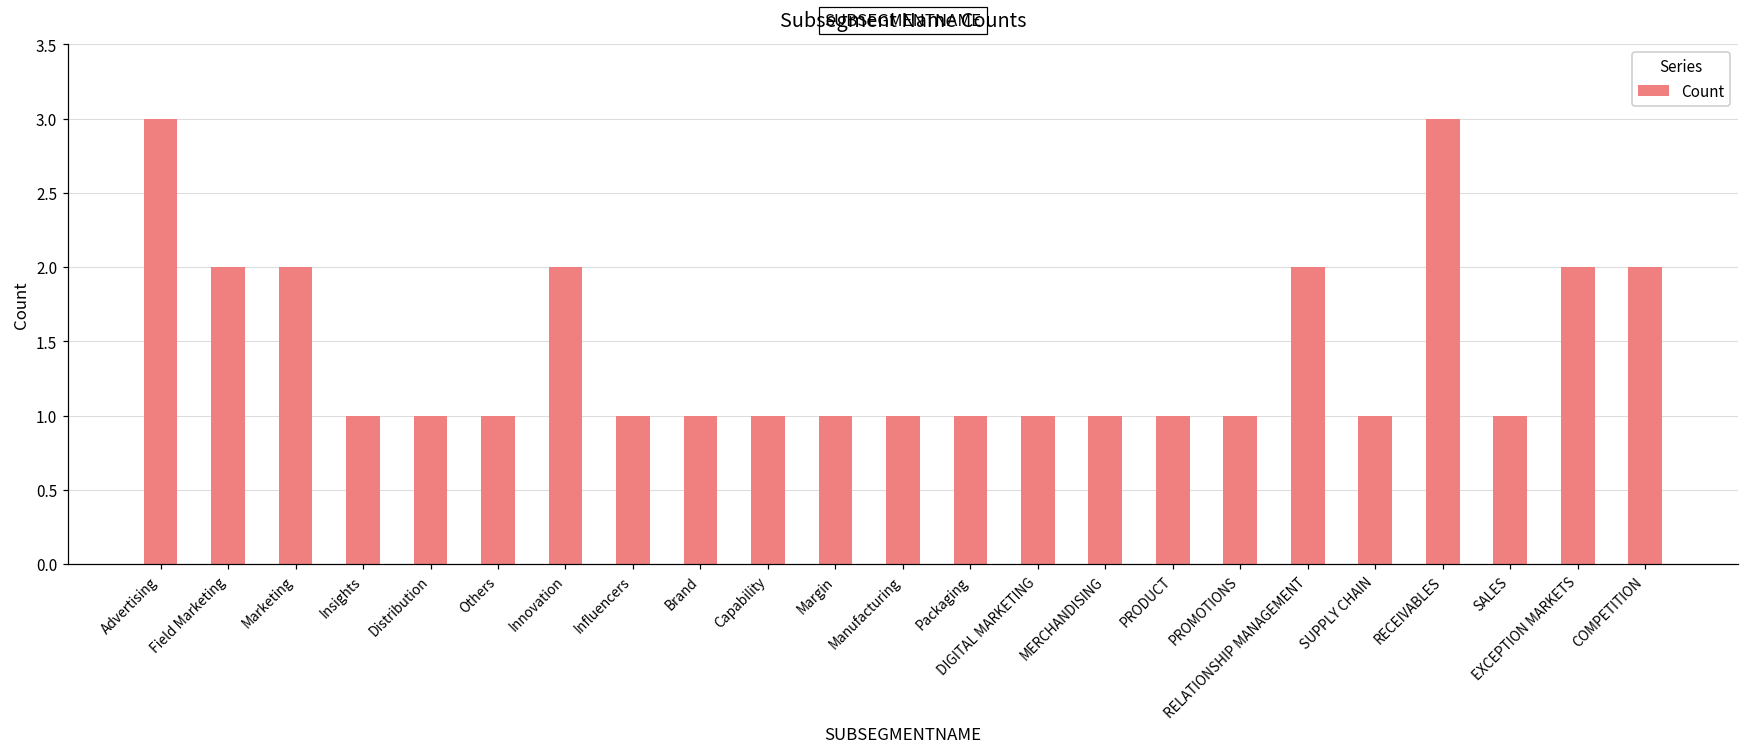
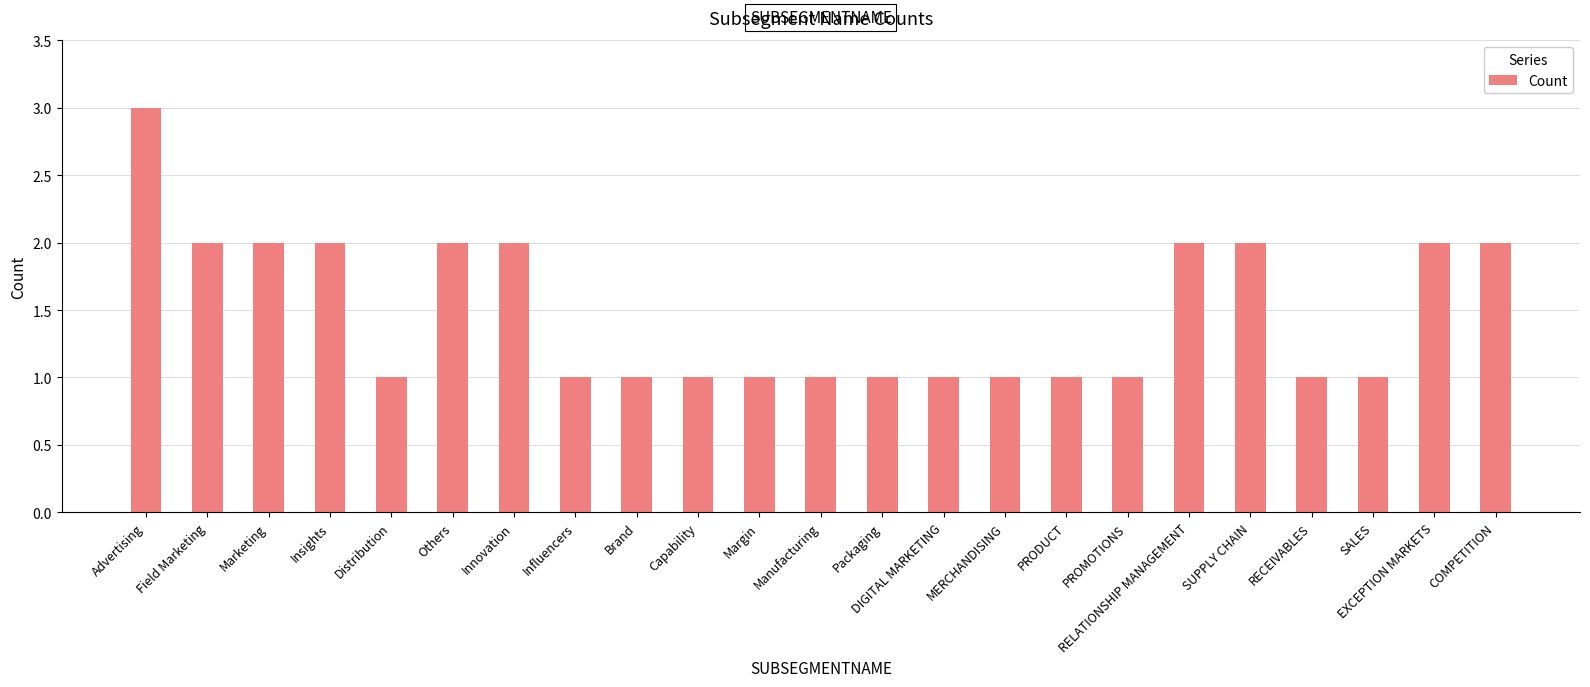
  {
    "Advertising": 3,
    "Field Marketing": 2,
    "Marketing": 2,
-   "Insights": 1,
+   "Insights": 2,
    "Distribution": 1,
-   "Others": 1,
+   "Others": 2,
    "Innovation": 2,
    "Influencers": 1,
    "Brand": 1,
    "Capability": 1,
    "Margin": 1,
    "Manufacturing": 1,
    "Packaging": 1,
    "DIGITAL MARKETING": 1,
    "MERCHANDISING": 1,
    "PRODUCT": 1,
    "PROMOTIONS": 1,
    "RELATIONSHIP MANAGEMENT": 2,
-   "SUPPLY CHAIN": 1,
-   "RECEIVABLES": 3,
+   "SUPPLY CHAIN": 2,
+   "RECEIVABLES": 1,
    "SALES": 1,
    "EXCEPTION MARKETS": 2,
    "COMPETITION": 2
  }
